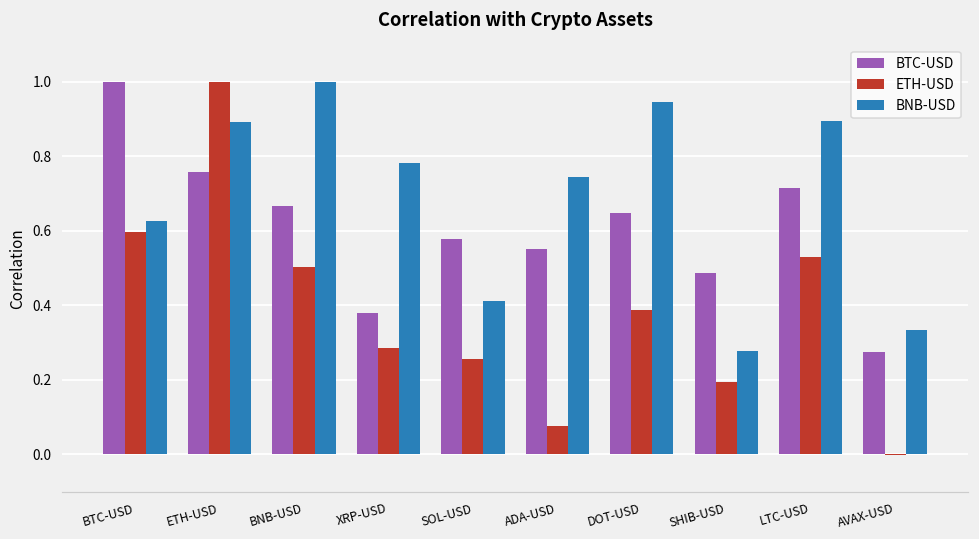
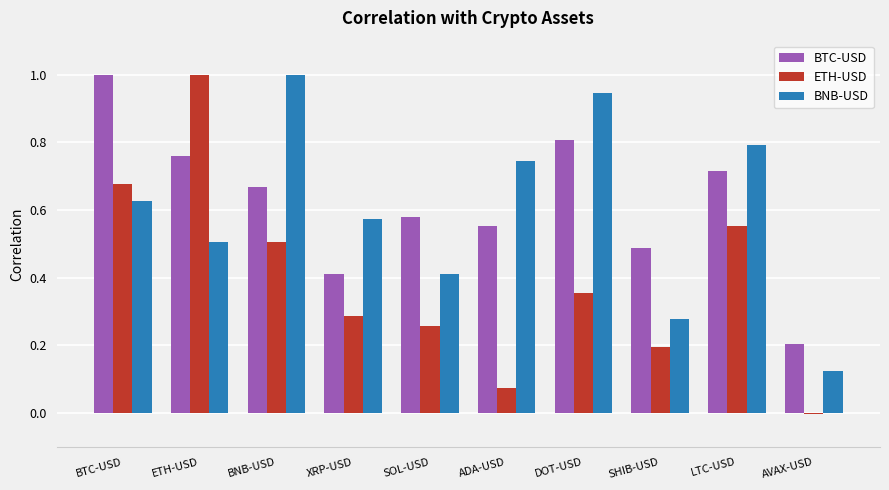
  {
    "BTC-USD": {
      "BTC-USD": 1.00,
      "ETH-USD": 0.76,
      "BNB-USD": 0.67,
-     "XRP-USD": 0.38,
+     "XRP-USD": 0.41,
      "SOL-USD": 0.58,
      "ADA-USD": 0.55,
-     "DOT-USD": 0.65,
+     "DOT-USD": 0.81,
      "SHIB-USD": 0.49,
      "LTC-USD": 0.71,
-     "AVAX-USD": 0.28
+     "AVAX-USD": 0.20
    },
    "ETH-USD": {
-     "BTC-USD": 0.60,
+     "BTC-USD": 0.68,
      "ETH-USD": 1.00,
      "BNB-USD": 0.50,
      "XRP-USD": 0.29,
      "SOL-USD": 0.26,
      "ADA-USD": 0.08,
-     "DOT-USD": 0.39,
+     "DOT-USD": 0.36,
      "SHIB-USD": 0.19,
-     "LTC-USD": 0.53
+     "LTC-USD": 0.55
    },
    "BNB-USD": {
      "BTC-USD": 0.63,
-     "ETH-USD": 0.89,
+     "ETH-USD": 0.50,
      "BNB-USD": 1.00,
-     "XRP-USD": 0.78,
+     "XRP-USD": 0.57,
      "SOL-USD": 0.41,
      "ADA-USD": 0.75,
      "DOT-USD": 0.95,
      "SHIB-USD": 0.28,
-     "LTC-USD": 0.90,
-     "AVAX-USD": 0.33
+     "LTC-USD": 0.79,
+     "AVAX-USD": 0.13
    }
  }
